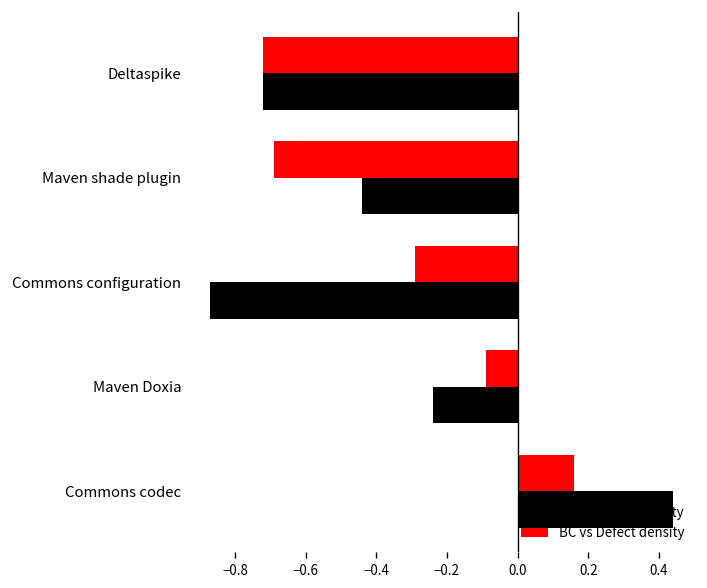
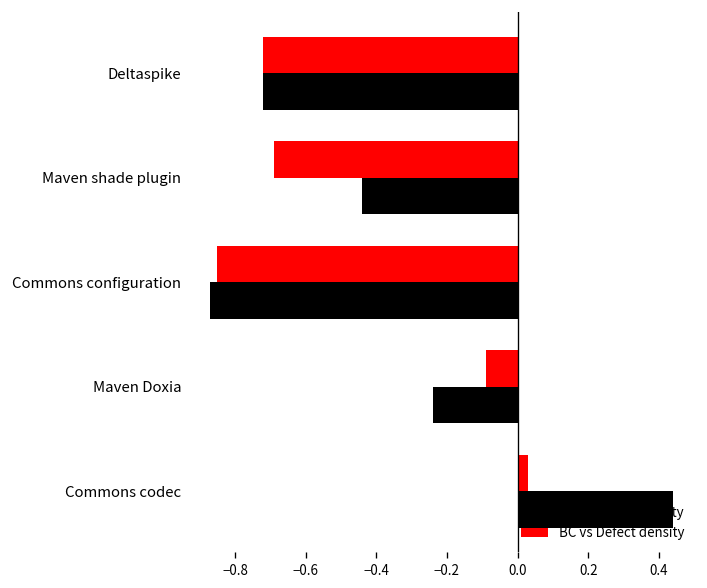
  {
    "BC vs Defect density": {
      "Deltaspike": -0.72,
      "Maven shade plugin": -0.69,
-     "Commons configuration": -0.29,
+     "Commons configuration": -0.85,
      "Maven Doxia": -0.09,
-     "Commons codec": 0.16
+     "Commons codec": 0.03
    }
  }
